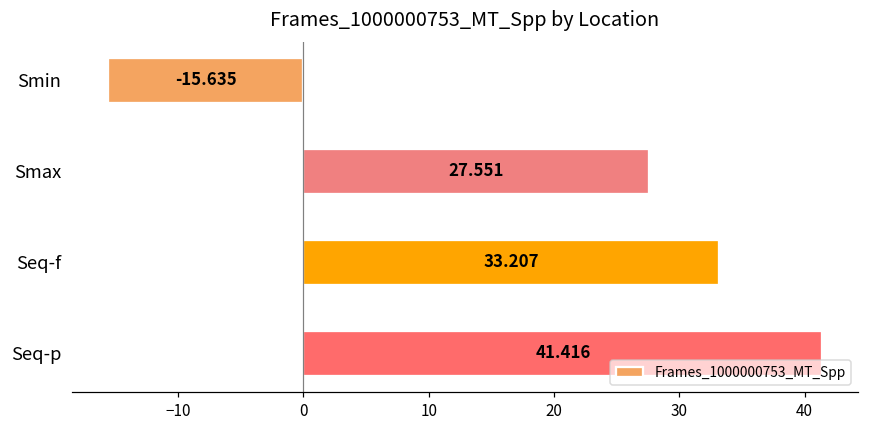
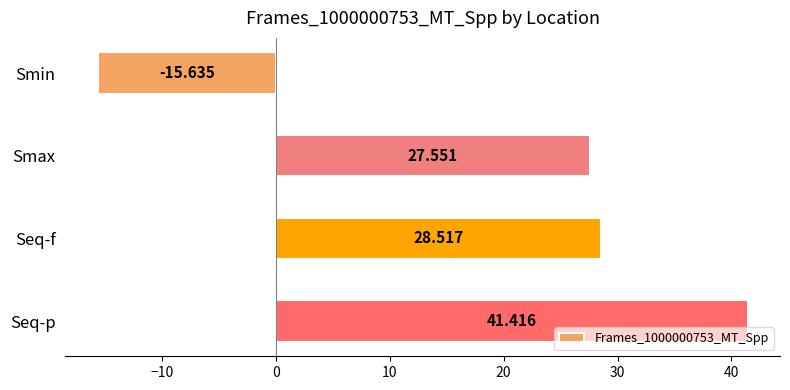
  {
    "Smin": -15.635,
    "Smax": 27.551,
-   "Seq-f": 33.207,
+   "Seq-f": 28.517,
    "Seq-p": 41.416
  }
